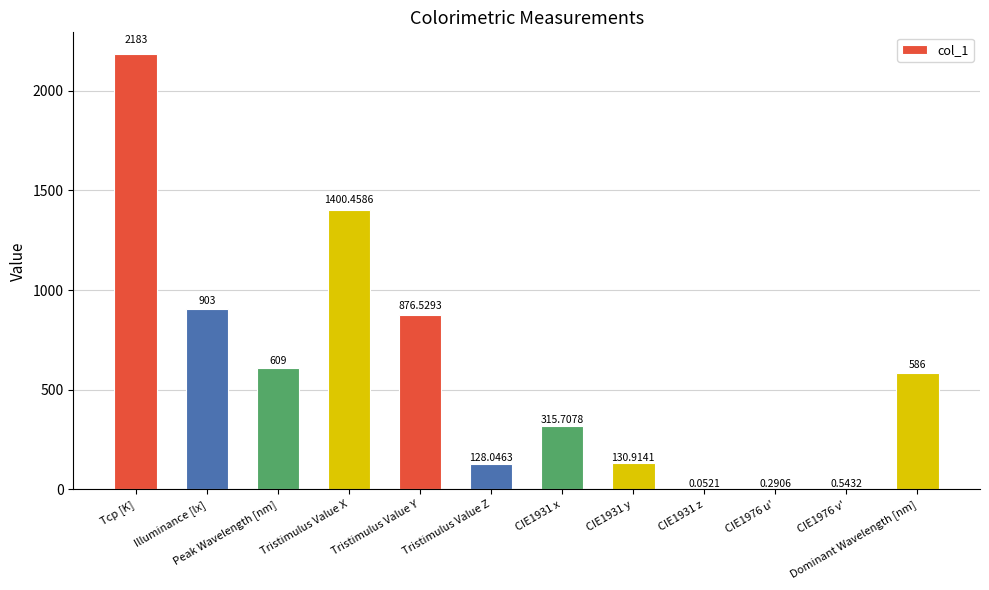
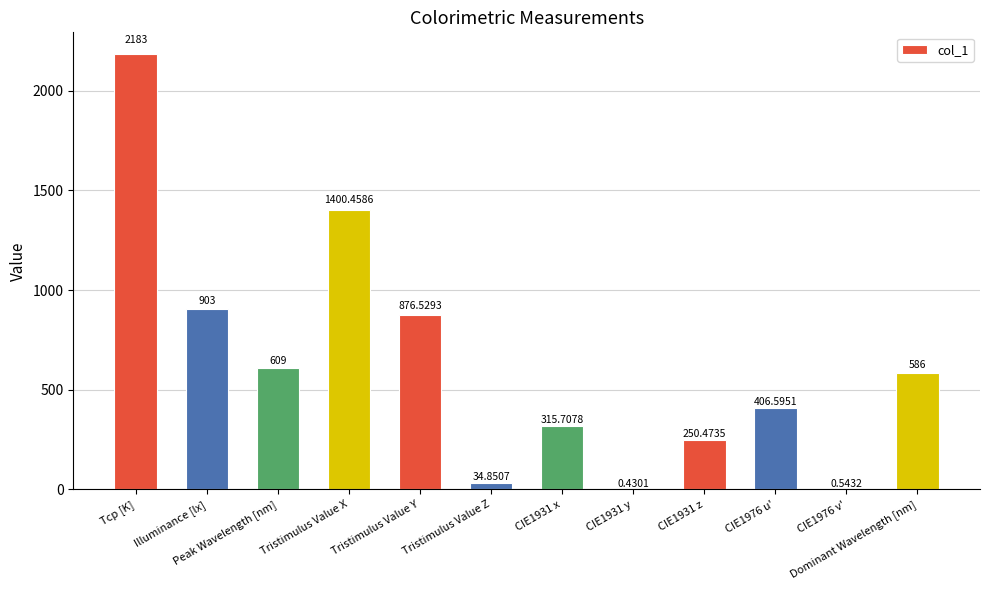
  {
    "Tcp [K]": 2183,
    "Illuminance [lx]": 903,
    "Peak Wavelength [nm]": 609,
    "Tristimulus Value X": 1400.4586,
    "Tristimulus Value Y": 876.5293,
-   "Tristimulus Value Z": 128.0463,
+   "Tristimulus Value Z": 34.8507,
    "CIE1931 x": 315.7078,
-   "CIE1931 y": 130.9141,
-   "CIE1931 z": 0.0521,
-   "CIE1976 u'": 0.2906,
+   "CIE1931 y": 0.4301,
+   "CIE1931 z": 250.4735,
+   "CIE1976 u'": 406.5951,
    "CIE1976 v'": 0.5432,
    "Dominant Wavelength [nm]": 586
  }
